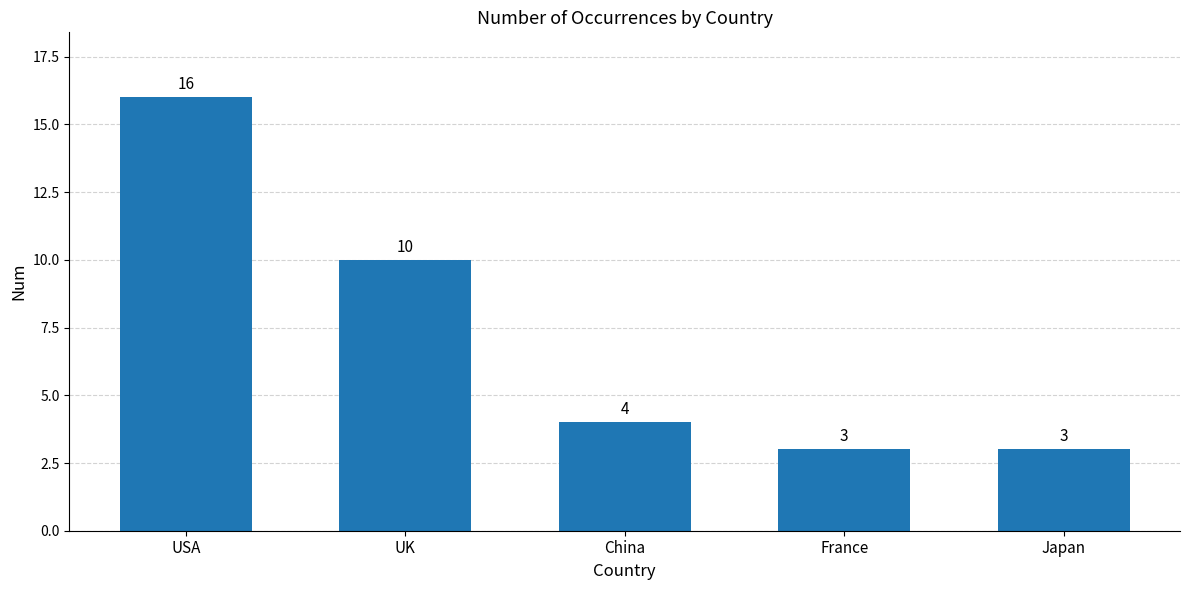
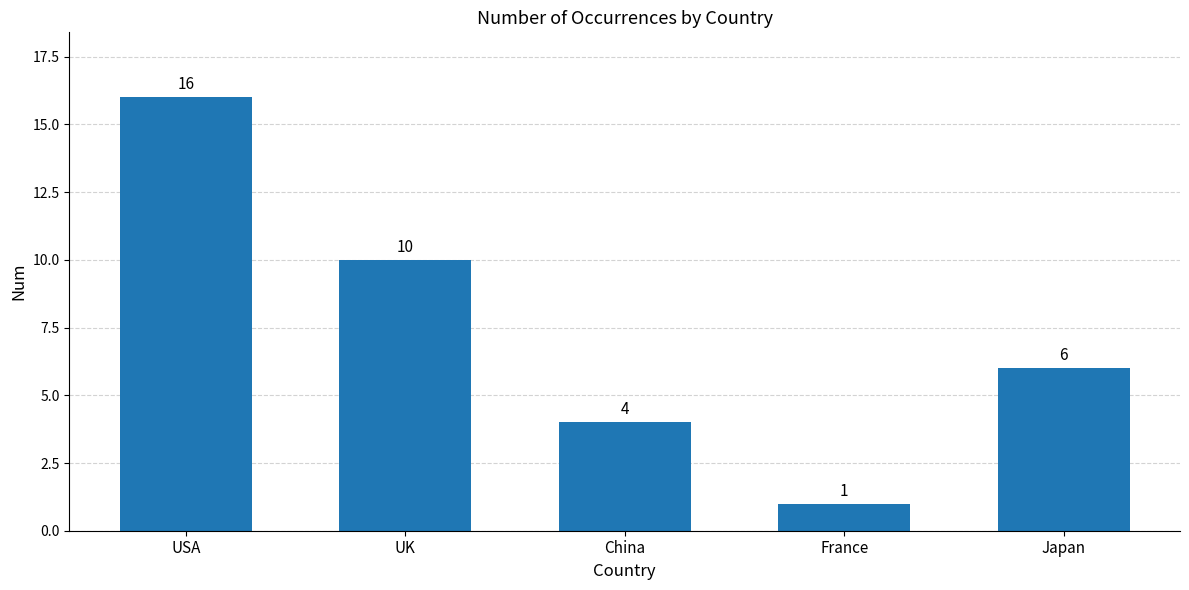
  {
    "USA": 16,
    "UK": 10,
    "China": 4,
-   "France": 3,
-   "Japan": 3
+   "France": 1,
+   "Japan": 6
  }
